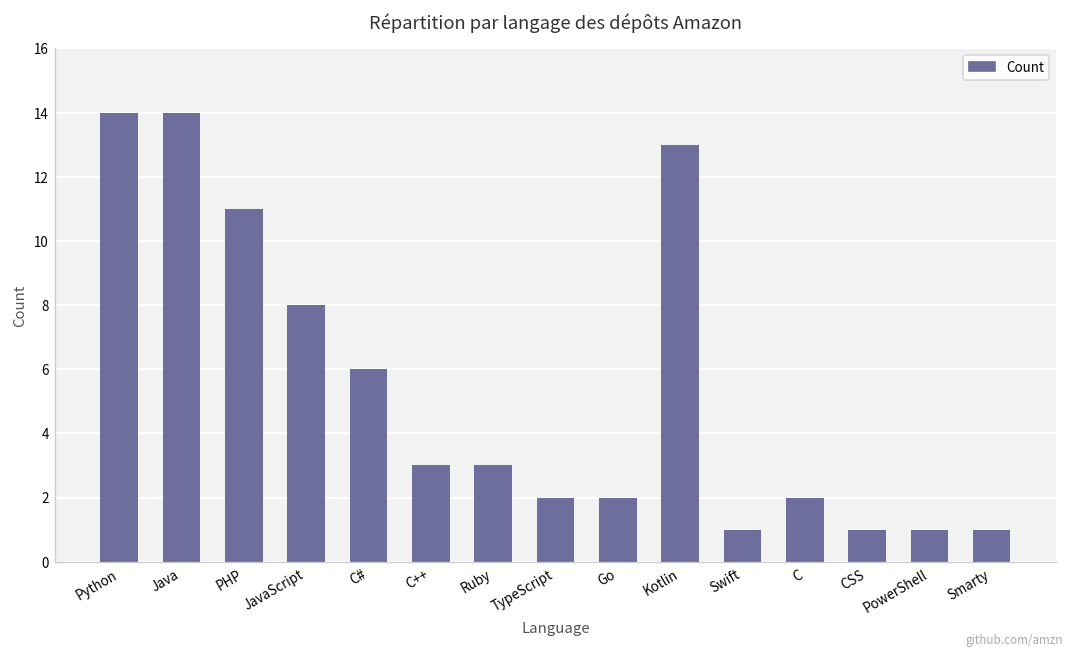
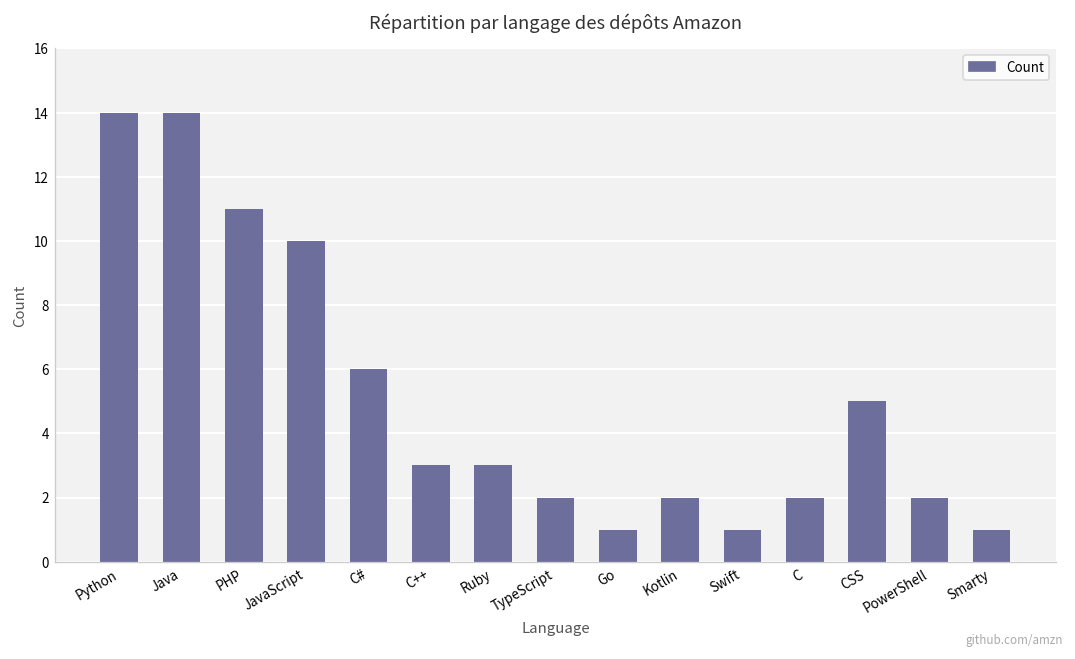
  {
    "Python": 14,
    "Java": 14,
    "PHP": 11,
-   "JavaScript": 8,
+   "JavaScript": 10,
    "C#": 6,
    "C++": 3,
    "Ruby": 3,
    "TypeScript": 2,
-   "Go": 2,
-   "Kotlin": 13,
+   "Go": 1,
+   "Kotlin": 2,
    "Swift": 1,
    "C": 2,
-   "CSS": 1,
-   "PowerShell": 1,
+   "CSS": 5,
+   "PowerShell": 2,
    "Smarty": 1
  }
